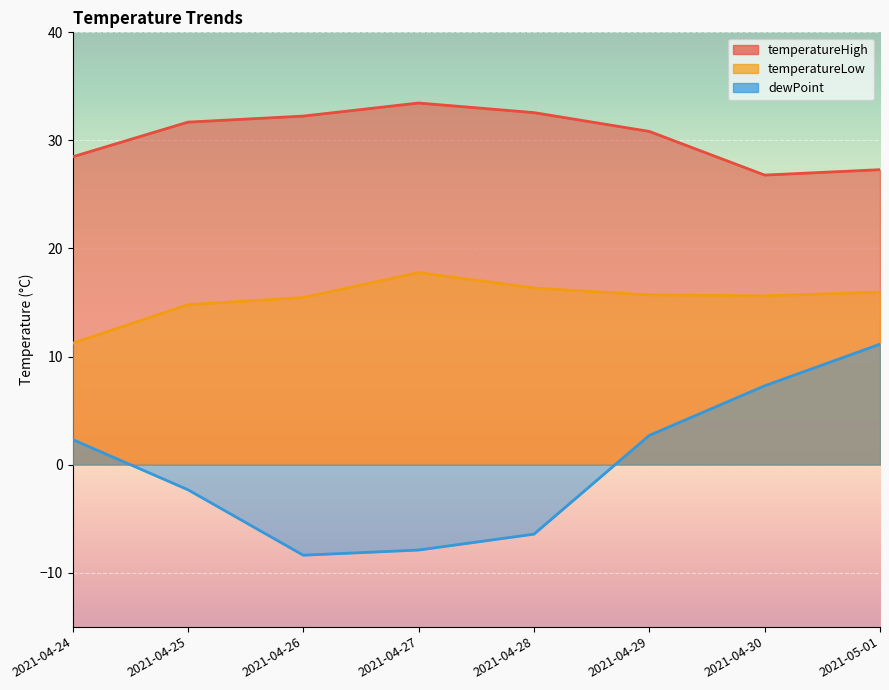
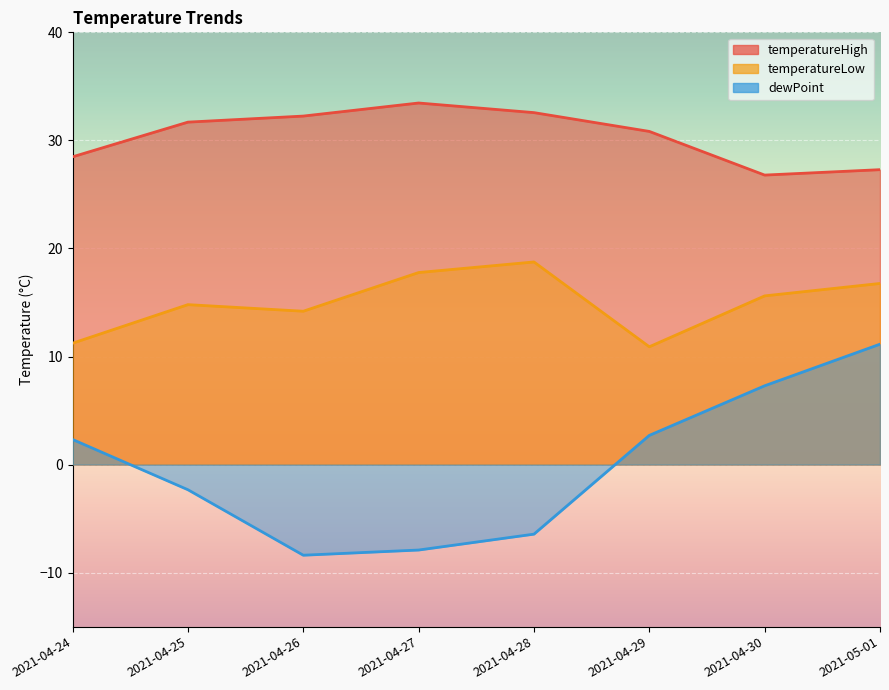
  {
    "temperatureHigh": {
      "2021-04-24": 28.5,
      "2021-04-25": 31.7,
      "2021-04-26": 32.3,
      "2021-04-27": 33.5,
      "2021-04-28": 32.6,
      "2021-04-29": 30.8,
      "2021-04-30": 26.8,
      "2021-05-01": 27.3
    },
    "temperatureLow": {
      "2021-04-24": 11.2,
      "2021-04-25": 14.8,
-     "2021-04-26": 15.5,
+     "2021-04-26": 14.2,
      "2021-04-27": 17.8,
-     "2021-04-28": 16.3,
-     "2021-04-29": 15.7,
+     "2021-04-28": 18.8,
+     "2021-04-29": 10.9,
      "2021-04-30": 15.6,
-     "2021-05-01": 16.0
+     "2021-05-01": 16.8
    }
  }
